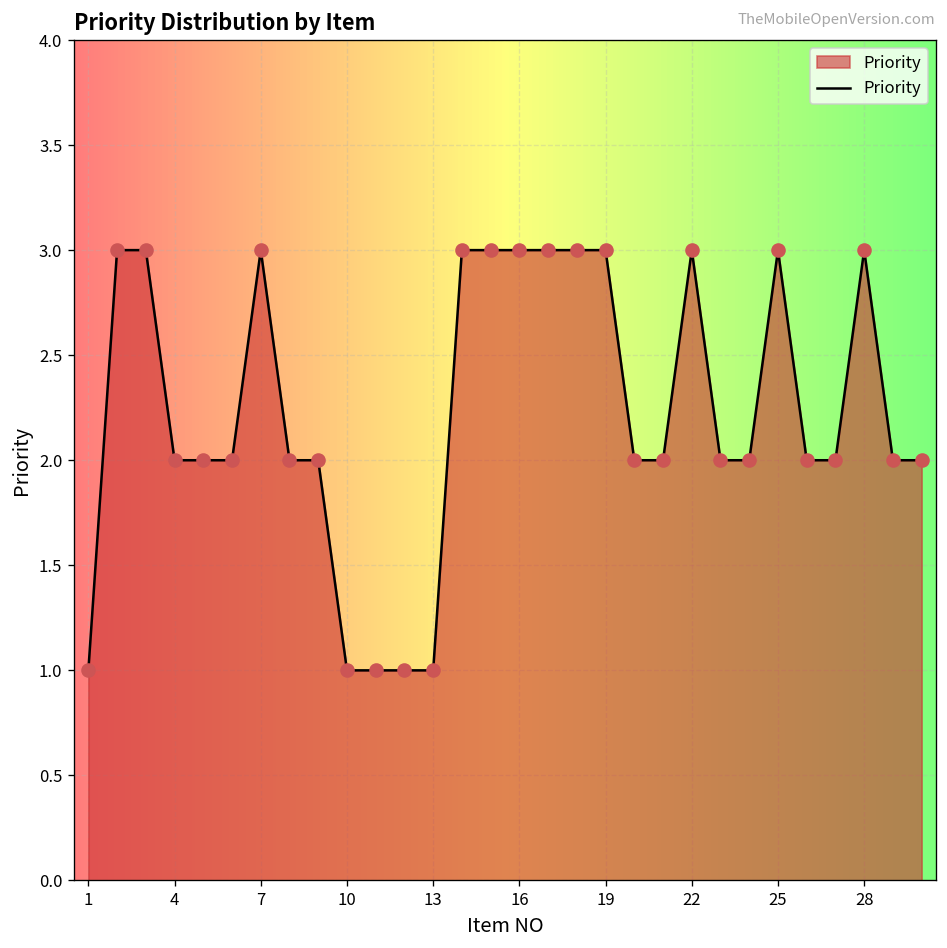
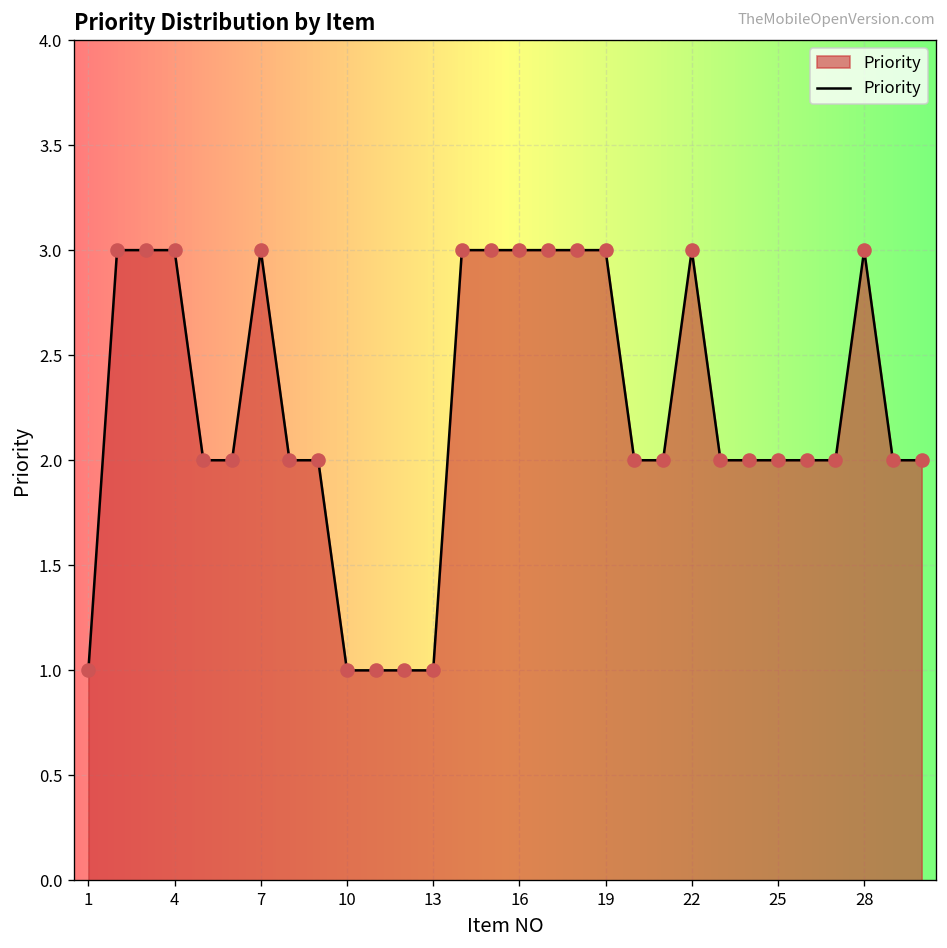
  {
    "1": 1,
-   "4": 2,
+   "4": 3,
    "7": 3,
    "10": 1,
    "13": 1,
    "16": 3,
    "19": 3,
    "22": 3,
-   "25": 3,
+   "25": 2,
    "28": 3
  }
